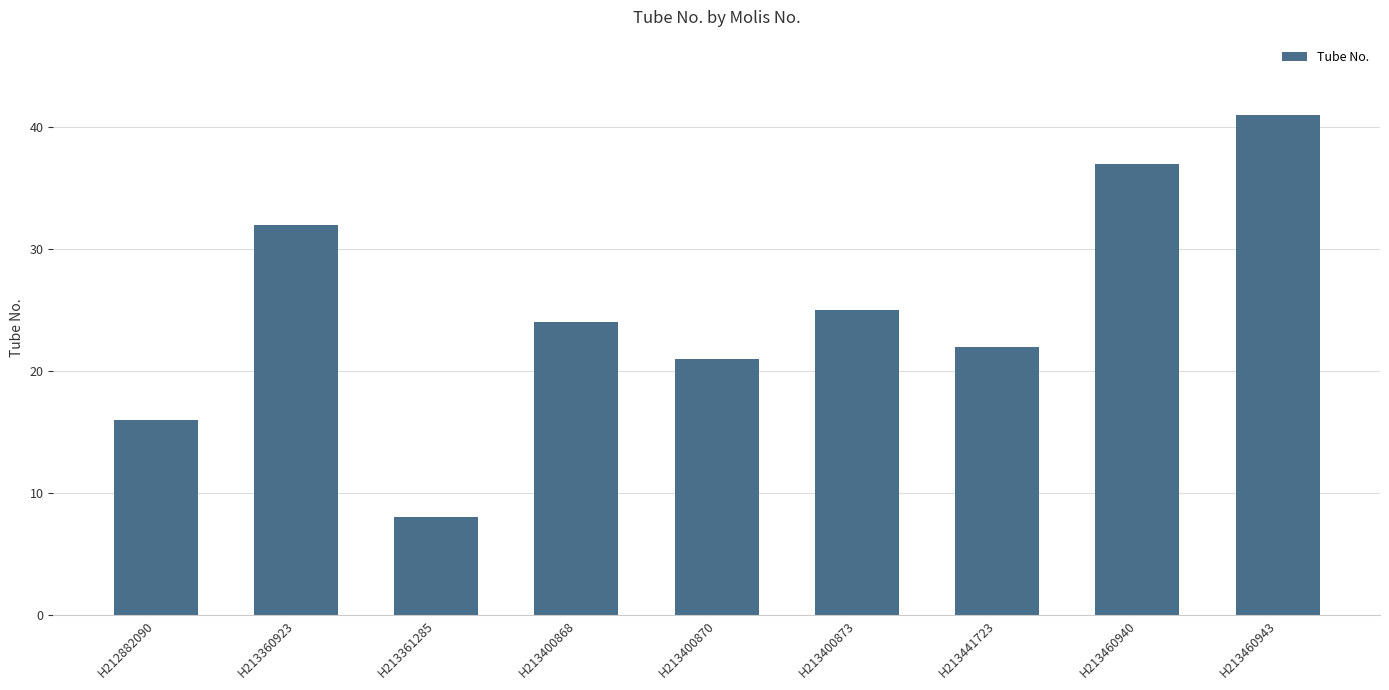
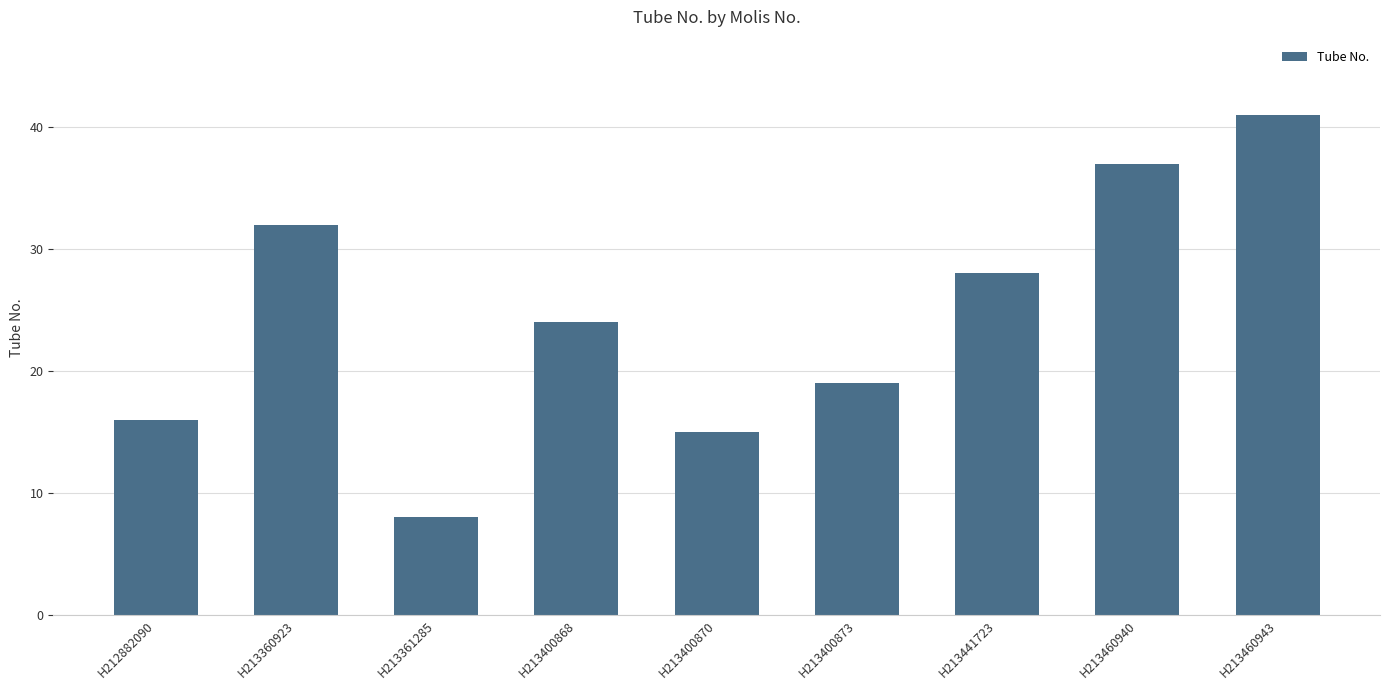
  {
    "H212882090": 16,
    "H213360923": 32,
    "H213361285": 8,
    "H213400868": 24,
-   "H213400870": 21,
-   "H213400873": 25,
-   "H213441723": 22,
+   "H213400870": 15,
+   "H213400873": 19,
+   "H213441723": 28,
    "H213460940": 37,
    "H213460943": 41
  }
